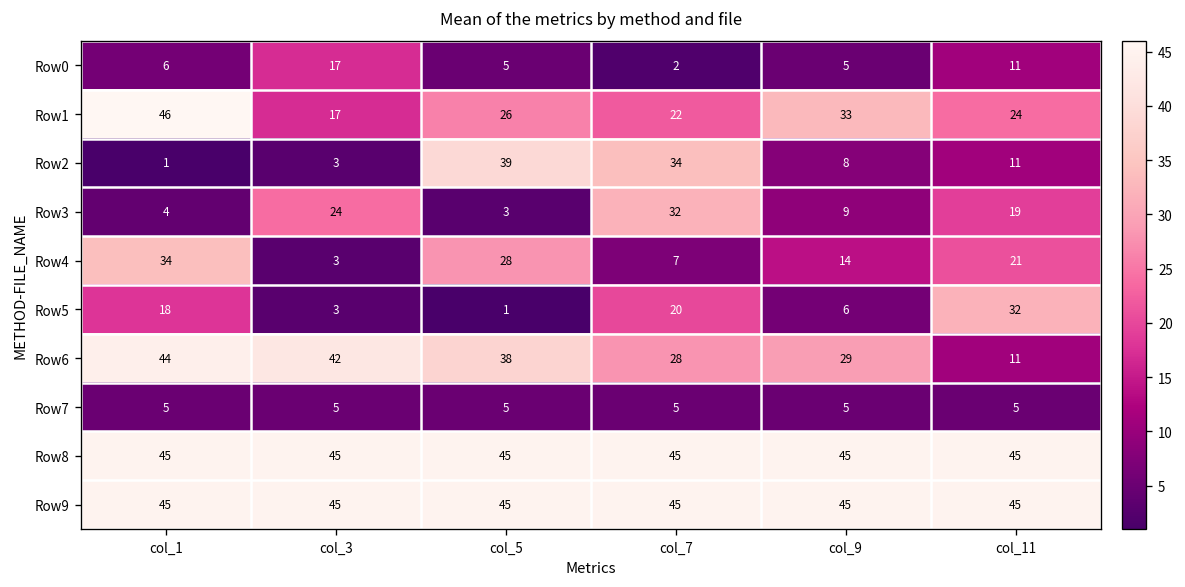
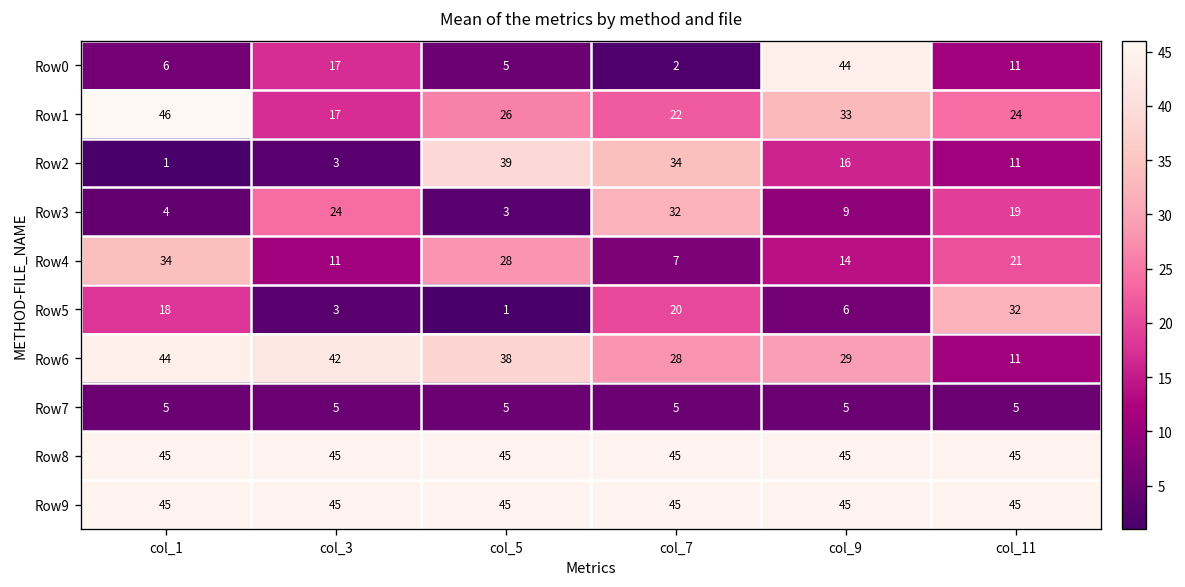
  {
    "Row0": {
      "col_1": 6,
      "col_3": 17,
      "col_5": 5,
      "col_7": 2,
-     "col_9": 5,
+     "col_9": 44,
      "col_11": 11
    },
    "Row1": {
      "col_1": 46,
      "col_3": 17,
      "col_5": 26,
      "col_7": 22,
      "col_9": 33,
      "col_11": 24
    },
    "Row2": {
      "col_1": 1,
      "col_3": 3,
      "col_5": 39,
      "col_7": 34,
-     "col_9": 8,
+     "col_9": 16,
      "col_11": 11
    },
    "Row3": {
      "col_1": 4,
      "col_3": 24,
      "col_5": 3,
      "col_7": 32,
      "col_9": 9,
      "col_11": 19
    },
    "Row4": {
      "col_1": 34,
-     "col_3": 3,
+     "col_3": 11,
      "col_5": 28,
      "col_7": 7,
      "col_9": 14,
      "col_11": 21
    },
    "Row5": {
      "col_1": 18,
      "col_3": 3,
      "col_5": 1,
      "col_7": 20,
      "col_9": 6,
      "col_11": 32
    },
    "Row6": {
      "col_1": 44,
      "col_3": 42,
      "col_5": 38,
      "col_7": 28,
      "col_9": 29,
      "col_11": 11
    },
    "Row7": {
      "col_1": 5,
      "col_3": 5,
      "col_5": 5,
      "col_7": 5,
      "col_9": 5,
      "col_11": 5
    },
    "Row8": {
      "col_1": 45,
      "col_3": 45,
      "col_5": 45,
      "col_7": 45,
      "col_9": 45,
      "col_11": 45
    },
    "Row9": {
      "col_1": 45,
      "col_3": 45,
      "col_5": 45,
      "col_7": 45,
      "col_9": 45,
      "col_11": 45
    }
  }
